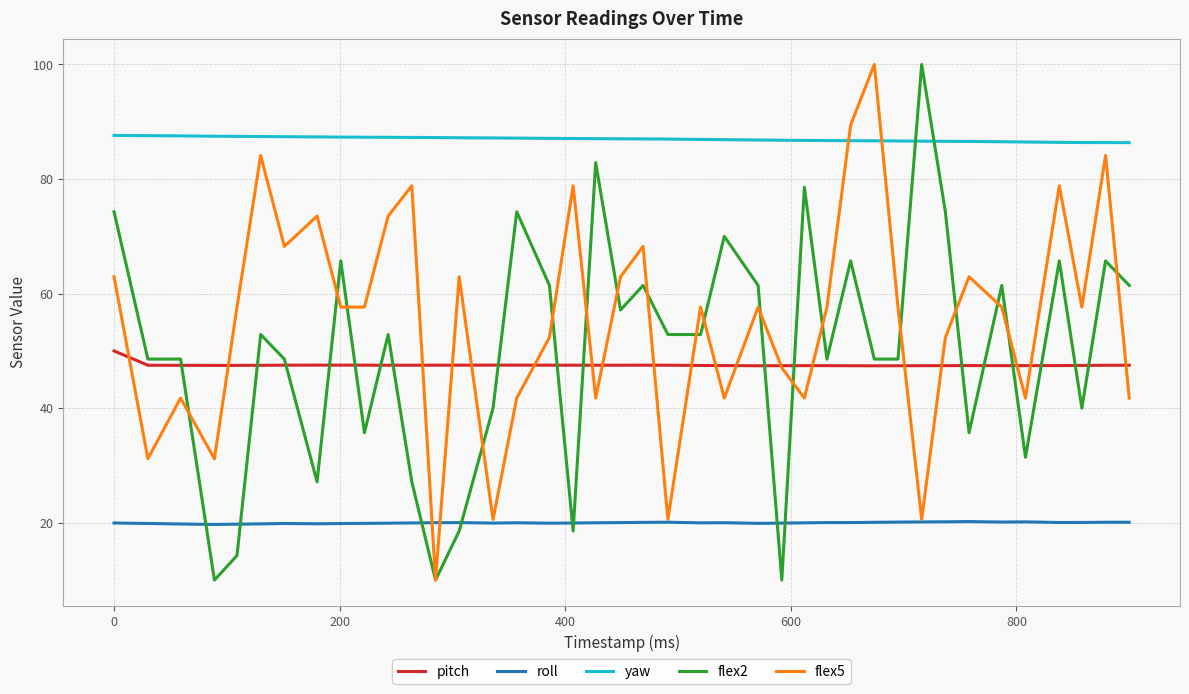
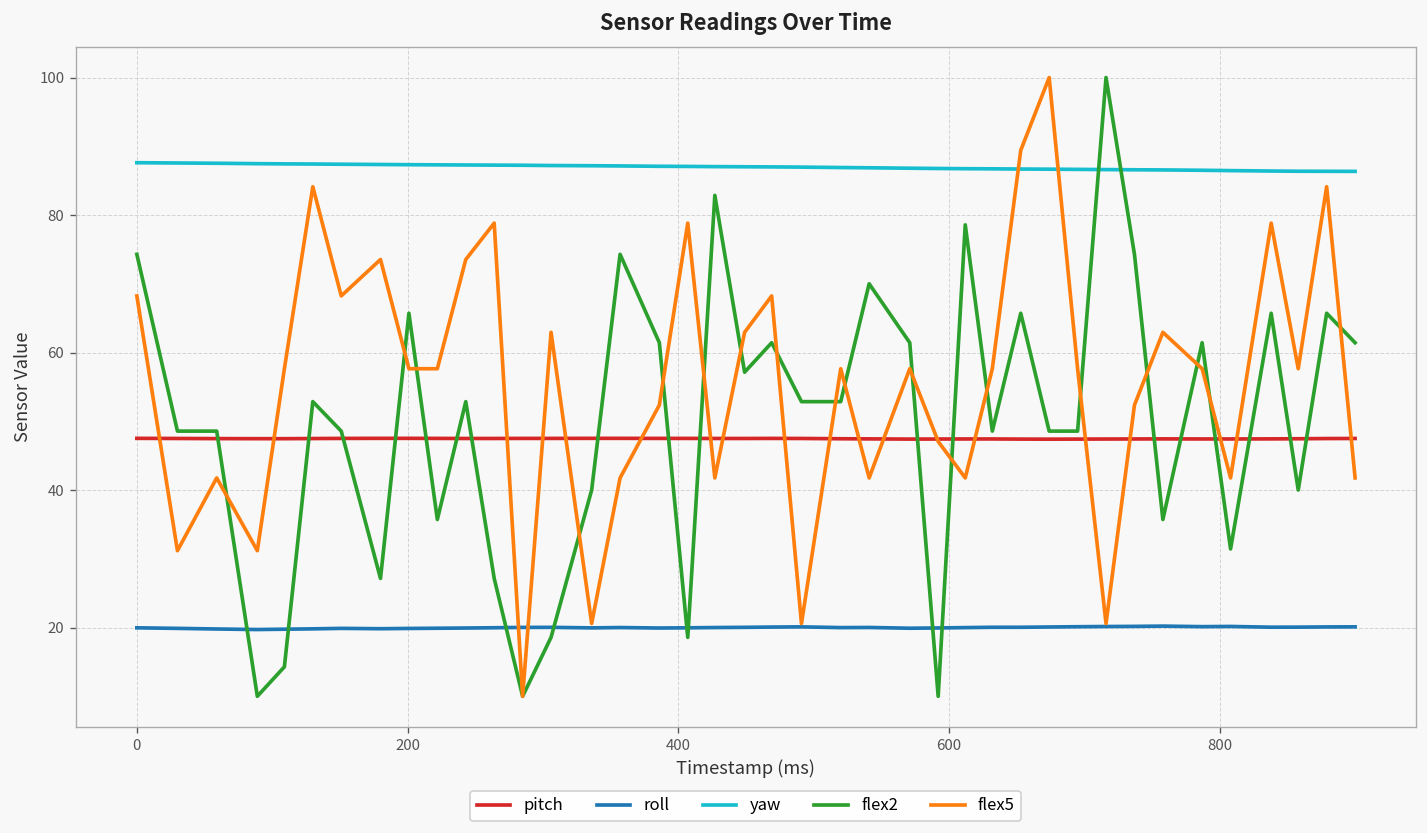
  {
    "pitch": {
-     "0": 50
+     "0": 48
    },
    "roll": {
      "0": 20
    },
    "yaw": {
      "0": 88
    },
    "flex2": {
      "0": 74
    },
    "flex5": {
-     "0": 63
+     "0": 68
    }
  }
